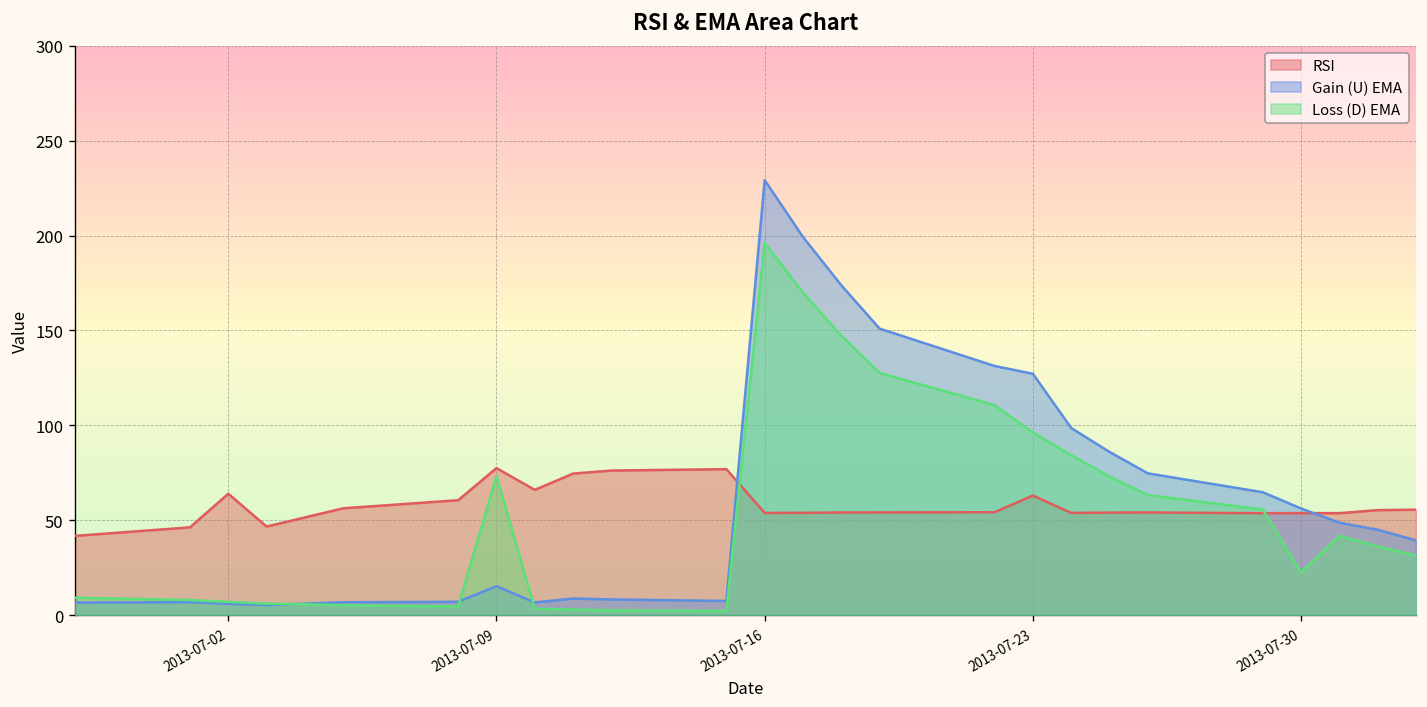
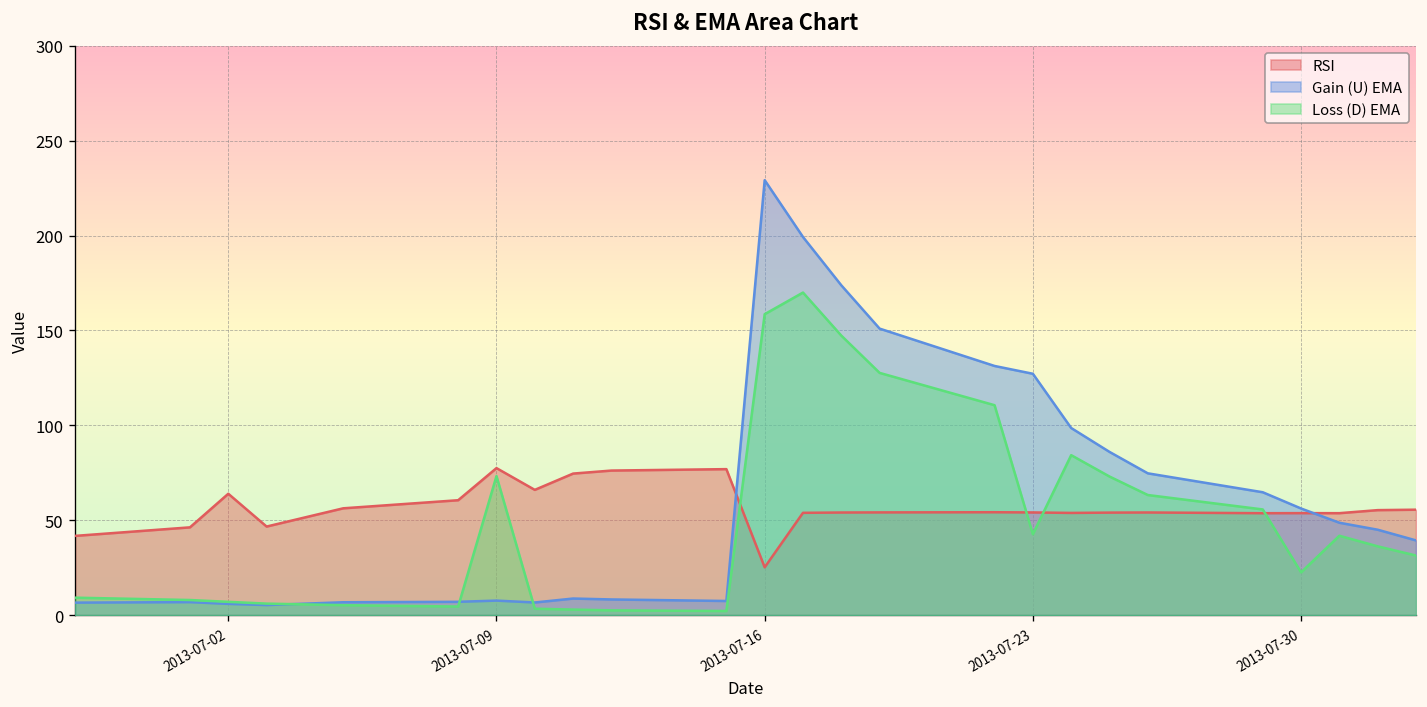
  {
    "RSI": {
      "2013-07-02": 64,
      "2013-07-09": 78,
-     "2013-07-16": 54,
-     "2013-07-23": 63,
+     "2013-07-16": 25,
+     "2013-07-23": 54,
      "2013-07-30": 54
    },
    "Gain (U) EMA": {
-     "2013-07-09": 15,
+     "2013-07-09": 8,
      "2013-07-16": 229,
      "2013-07-23": 127,
      "2013-07-30": 56
    },
    "Loss (D) EMA": {
      "2013-07-09": 73,
-     "2013-07-16": 196,
-     "2013-07-23": 96,
+     "2013-07-16": 159,
+     "2013-07-23": 43,
      "2013-07-30": 23
    }
  }
